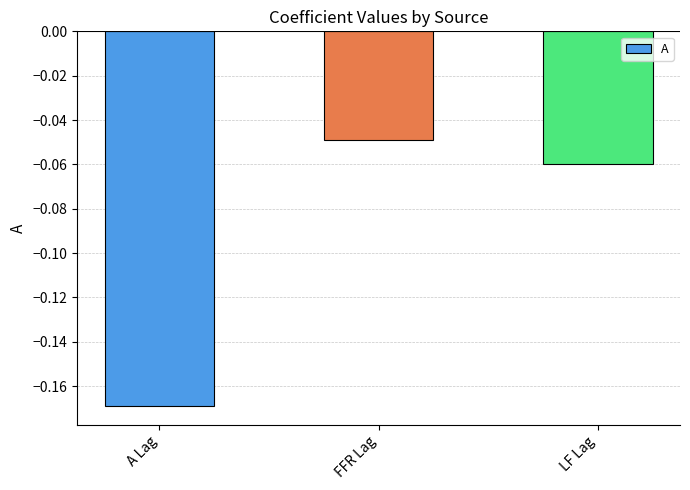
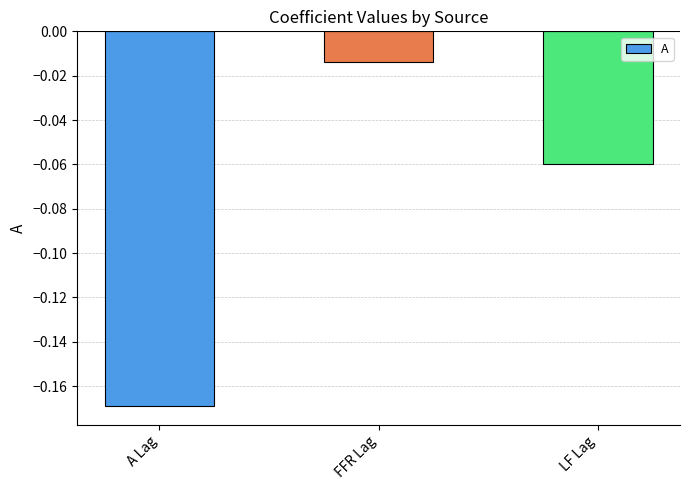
  {
    "A Lag": -0.169,
-   "FFR Lag": -0.049,
+   "FFR Lag": -0.014,
    "LF Lag": -0.060
  }
